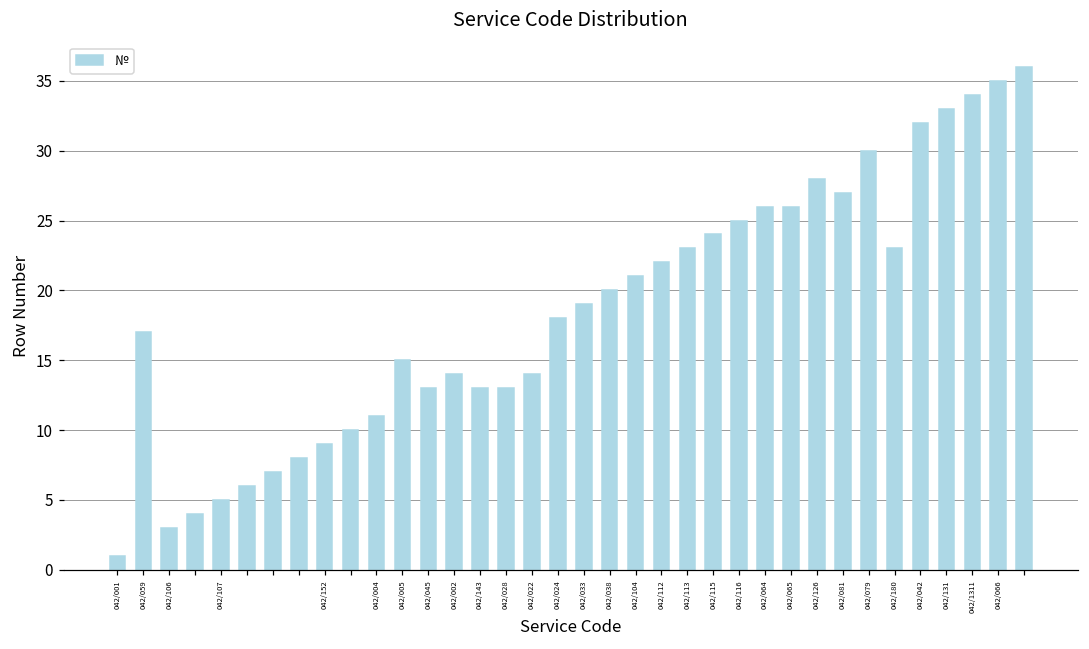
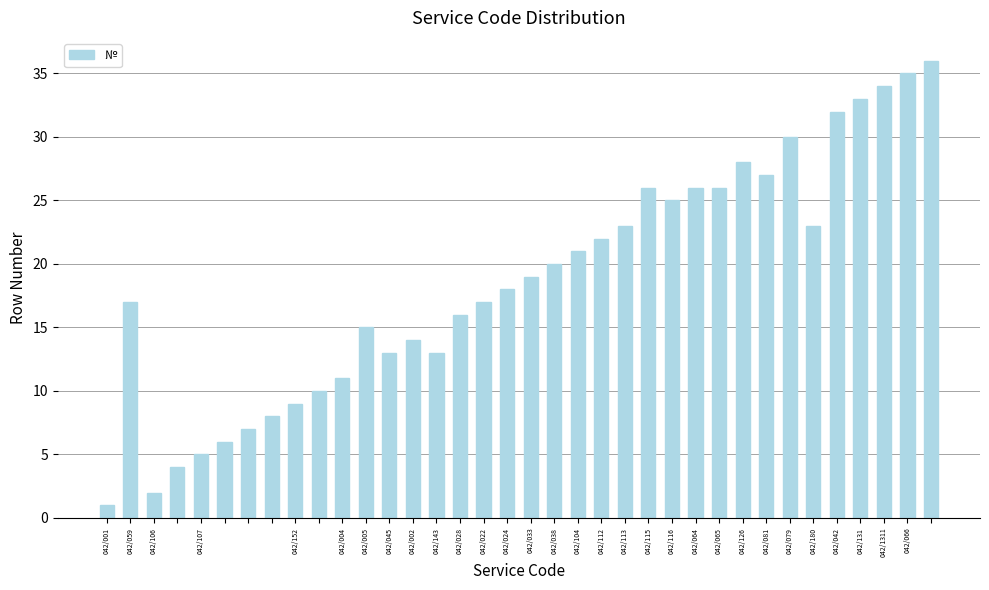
  {
    "042/001": 1,
    "042/059": 17,
-   "042/106": 3,
+   "042/106": 2,
    "042/107": 5,
    "042/152": 9,
    "042/004": 11,
    "042/005": 15,
    "042/045": 13,
    "042/002": 14,
    "042/143": 13,
-   "042/028": 13,
-   "042/022": 14,
+   "042/028": 16,
+   "042/022": 17,
    "042/024": 18,
    "042/033": 19,
    "042/038": 20,
    "042/104": 21,
    "042/112": 22,
    "042/113": 23,
-   "042/115": 24,
+   "042/115": 26,
    "042/116": 25,
    "042/064": 26,
    "042/065": 26,
    "042/126": 28,
    "042/081": 27,
    "042/079": 30,
    "042/180": 23,
    "042/042": 32,
    "042/131": 33,
    "042/1311": 34,
    "042/066": 35
  }
